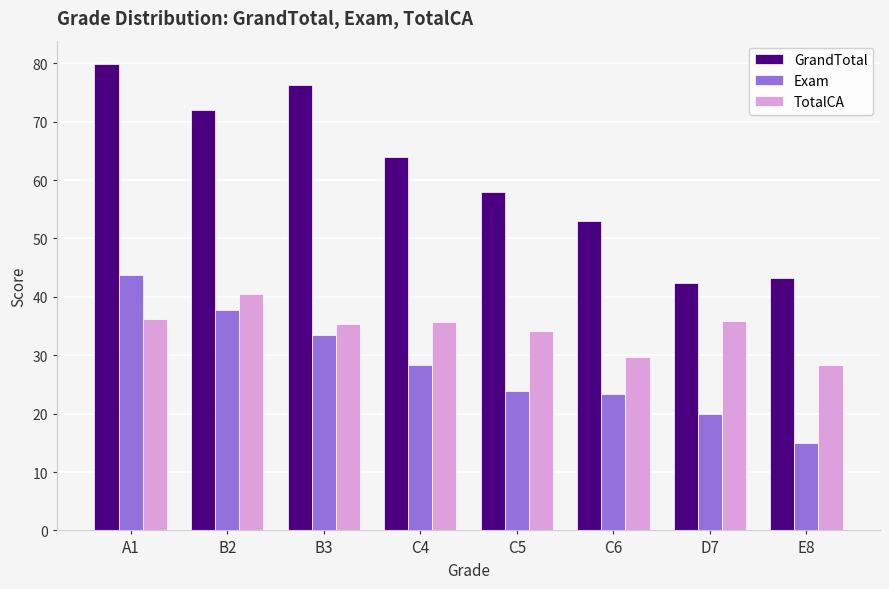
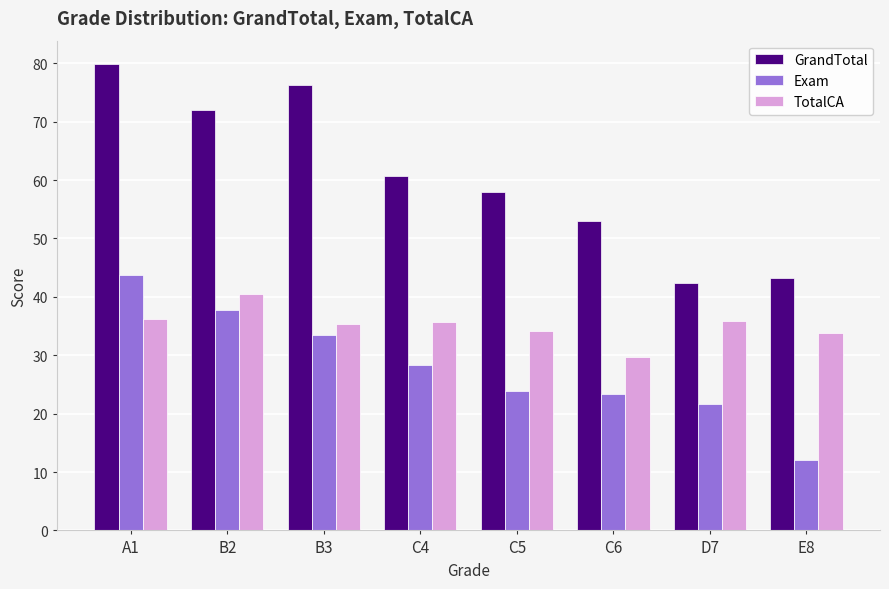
  {
    "GrandTotal": {
      "A1": 80,
      "B2": 72,
      "B3": 76,
-     "C4": 64,
+     "C4": 61,
      "C5": 58,
      "C6": 53,
      "D7": 42,
      "E8": 43
    },
    "Exam": {
      "A1": 44,
      "B2": 38,
      "B3": 33,
      "C4": 28,
      "C5": 24,
      "C6": 23,
-     "D7": 20,
-     "E8": 15
+     "D7": 22,
+     "E8": 12
    },
    "TotalCA": {
      "A1": 36,
      "B2": 41,
      "B3": 35,
      "C4": 36,
      "C5": 34,
      "C6": 30,
      "D7": 36,
-     "E8": 28
+     "E8": 34
    }
  }
